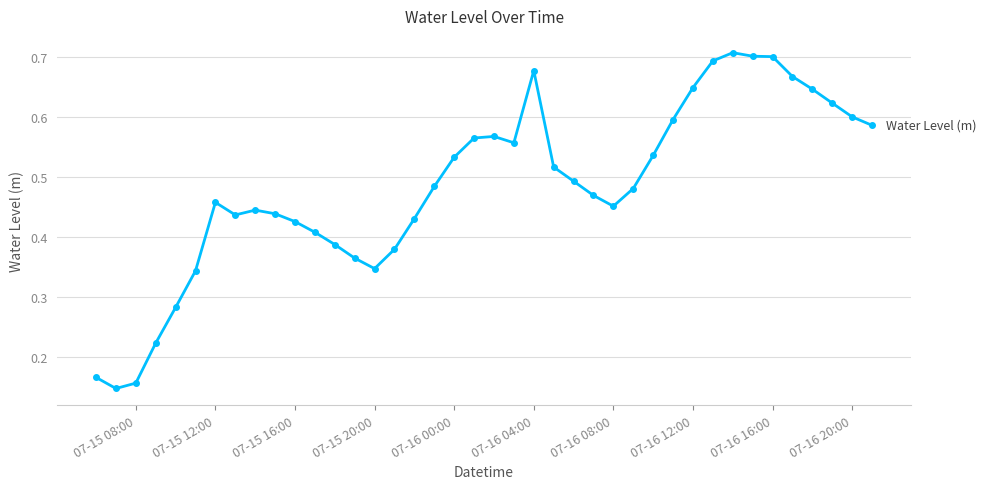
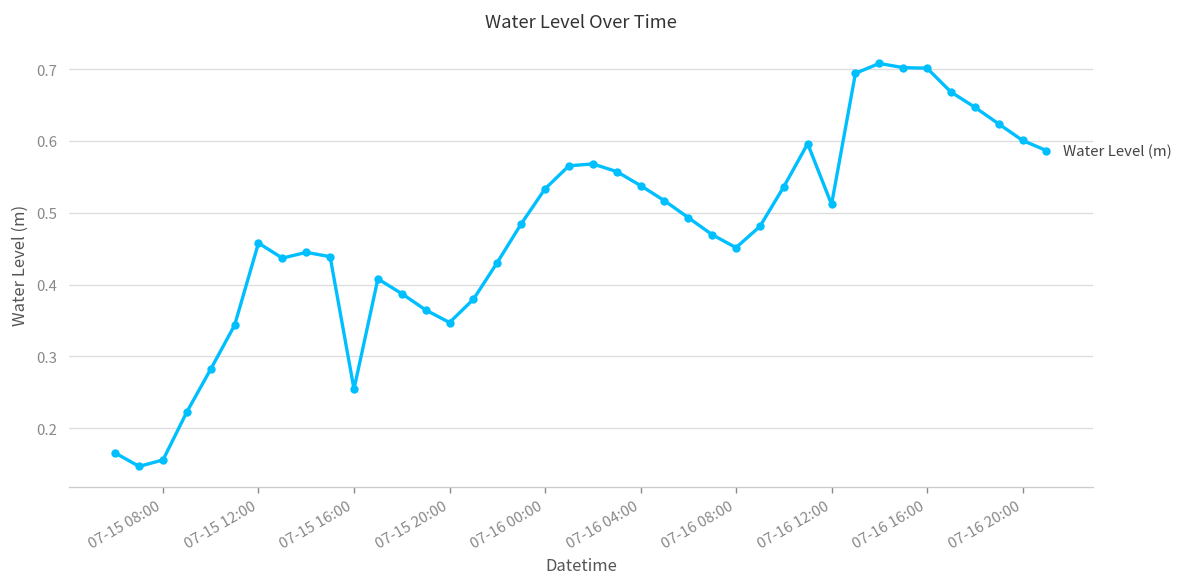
  {
    "07-15 08:00": 0.16,
    "07-15 12:00": 0.46,
-   "07-15 16:00": 0.43,
+   "07-15 16:00": 0.25,
    "07-15 20:00": 0.35,
    "07-16 00:00": 0.53,
-   "07-16 04:00": 0.68,
+   "07-16 04:00": 0.54,
    "07-16 08:00": 0.45,
-   "07-16 12:00": 0.65,
+   "07-16 12:00": 0.51,
    "07-16 16:00": 0.70,
    "07-16 20:00": 0.60
  }
